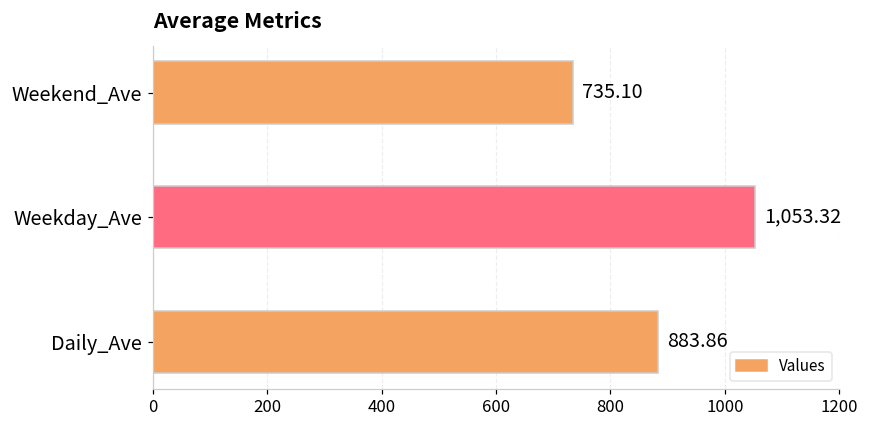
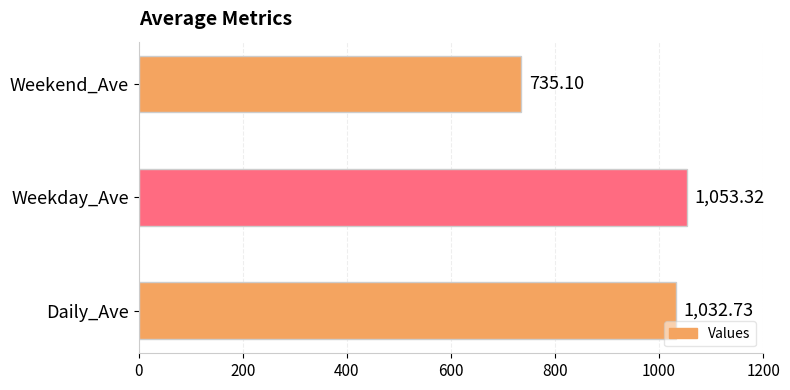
  {
    "Weekend_Ave": "735.10",
    "Weekday_Ave": "1,053.32",
-   "Daily_Ave": "883.86"
+   "Daily_Ave": "1,032.73"
  }
